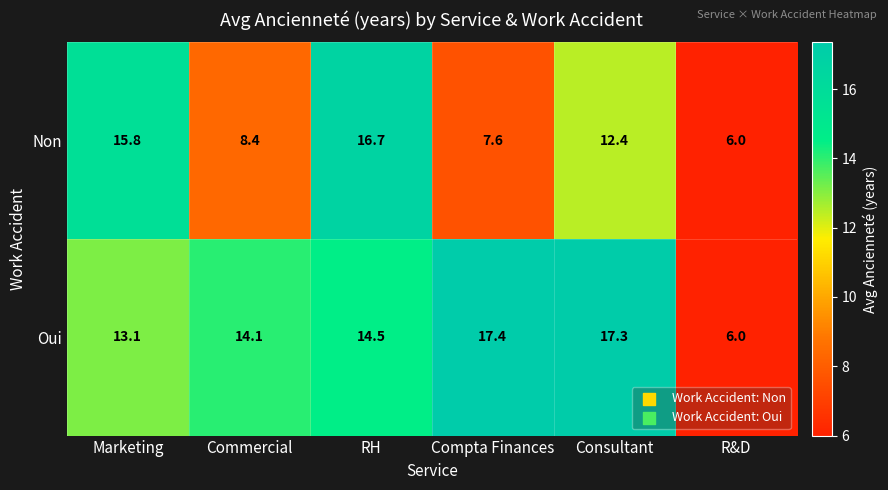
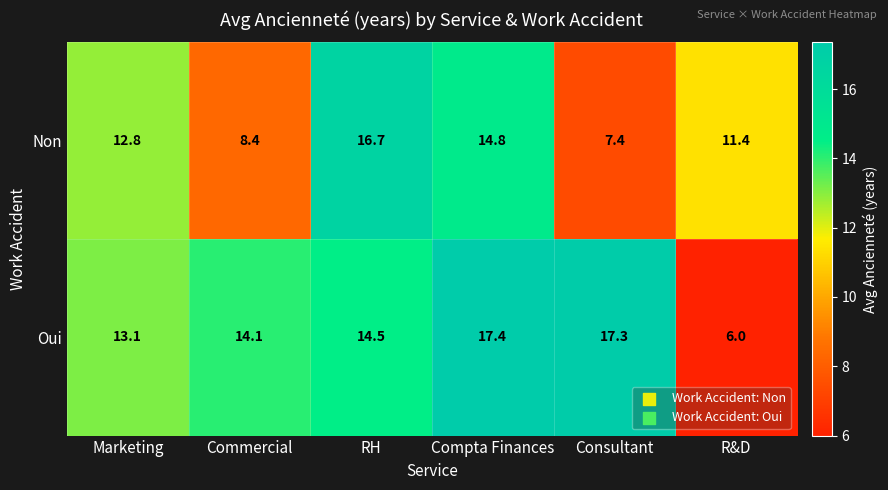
  {
    "Non": {
-     "Marketing": 15.8,
+     "Marketing": 12.8,
      "Commercial": 8.4,
      "RH": 16.7,
-     "Compta Finances": 7.6,
-     "Consultant": 12.4,
-     "R&D": 6.0
+     "Compta Finances": 14.8,
+     "Consultant": 7.4,
+     "R&D": 11.4
    },
    "Oui": {
      "Marketing": 13.1,
      "Commercial": 14.1,
      "RH": 14.5,
      "Compta Finances": 17.4,
      "Consultant": 17.3,
      "R&D": 6.0
    }
  }
